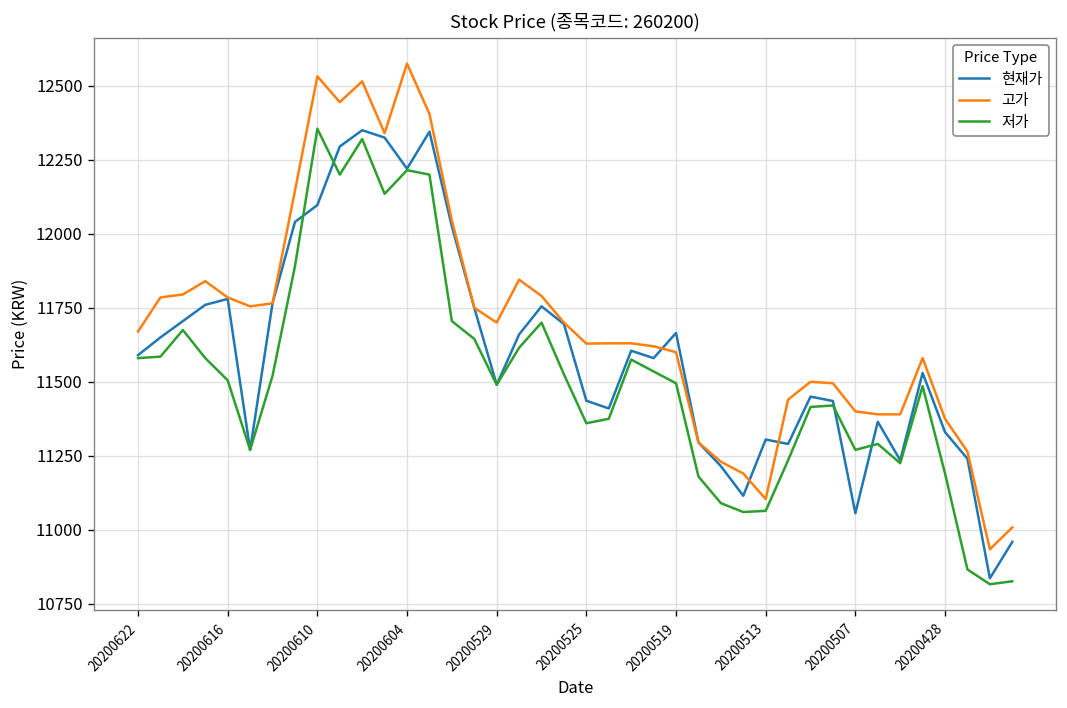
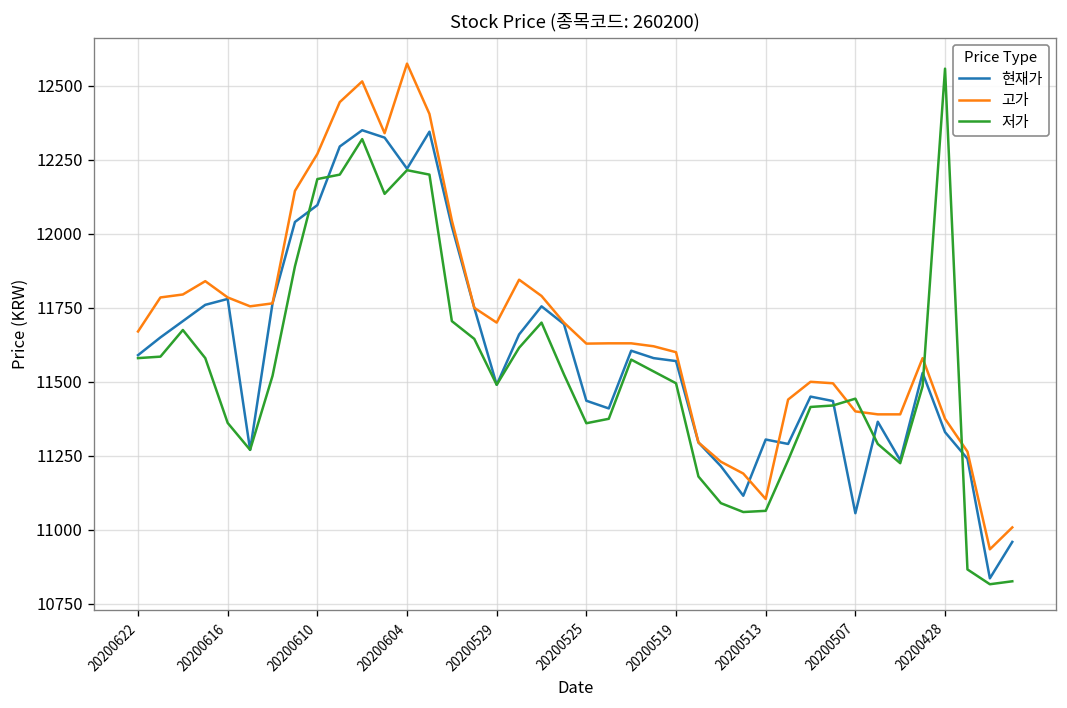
  {
    "현재가": {
      "20200610": 12100,
      "20200525": 11440,
-     "20200519": 11670,
+     "20200519": 11570,
      "20200513": 11310,
      "20200507": 11060,
      "20200428": 11330
    },
    "고가": {
      "20200622": 11670,
-     "20200610": 12530,
+     "20200610": 12270,
      "20200604": 12580,
      "20200529": 11700,
      "20200525": 11630,
      "20200519": 11600,
      "20200513": 11100,
      "20200507": 11400,
      "20200428": 11380
    },
    "저가": {
-     "20200616": 11510,
-     "20200610": 12360,
+     "20200616": 11360,
+     "20200610": 12190,
      "20200525": 11360,
      "20200519": 11500,
      "20200513": 11060,
-     "20200507": 11270,
-     "20200428": 11190
+     "20200507": 11440,
+     "20200428": 12560
    }
  }
